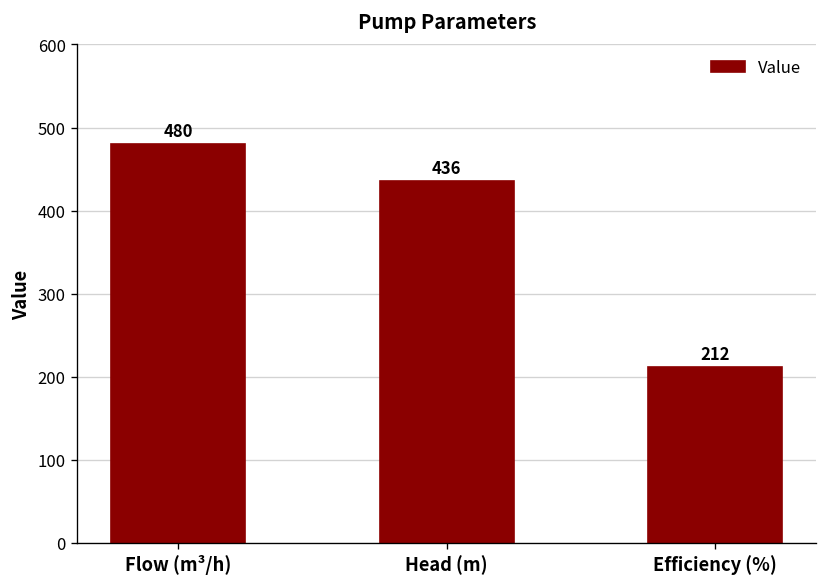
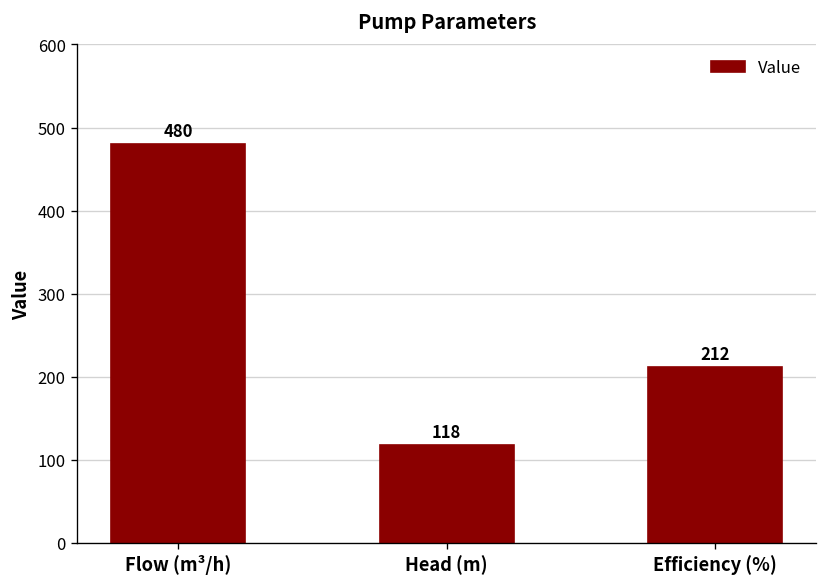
  {
    "Flow (m³/h)": 480,
-   "Head (m)": 436,
+   "Head (m)": 118,
    "Efficiency (%)": 212
  }
